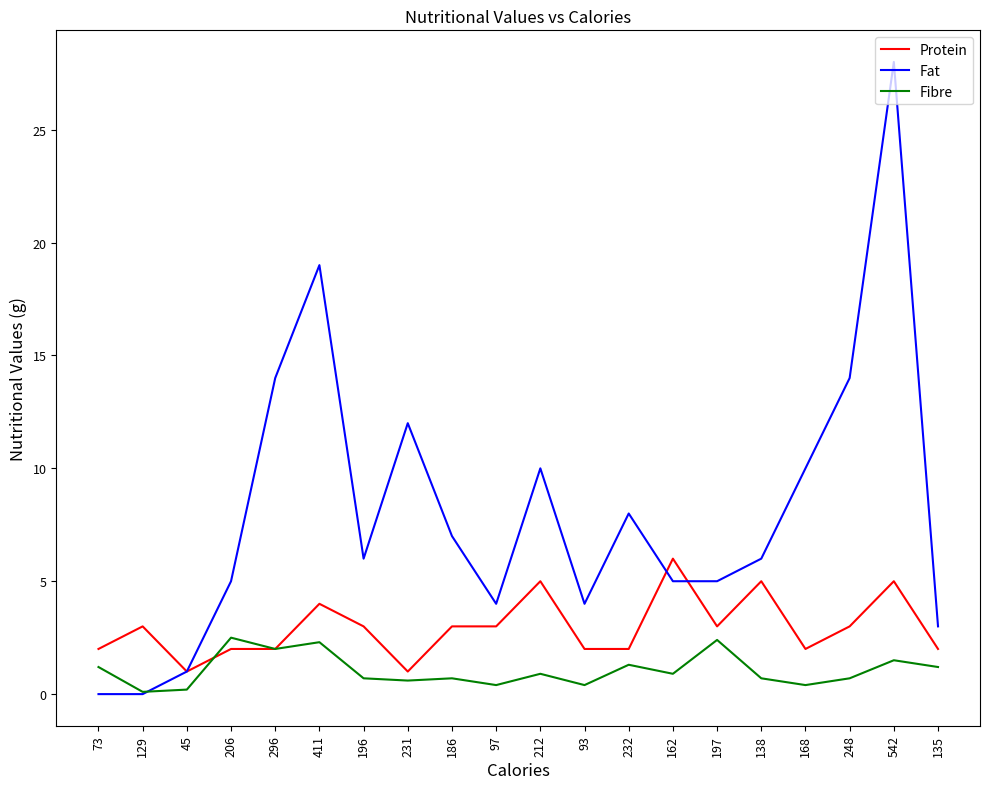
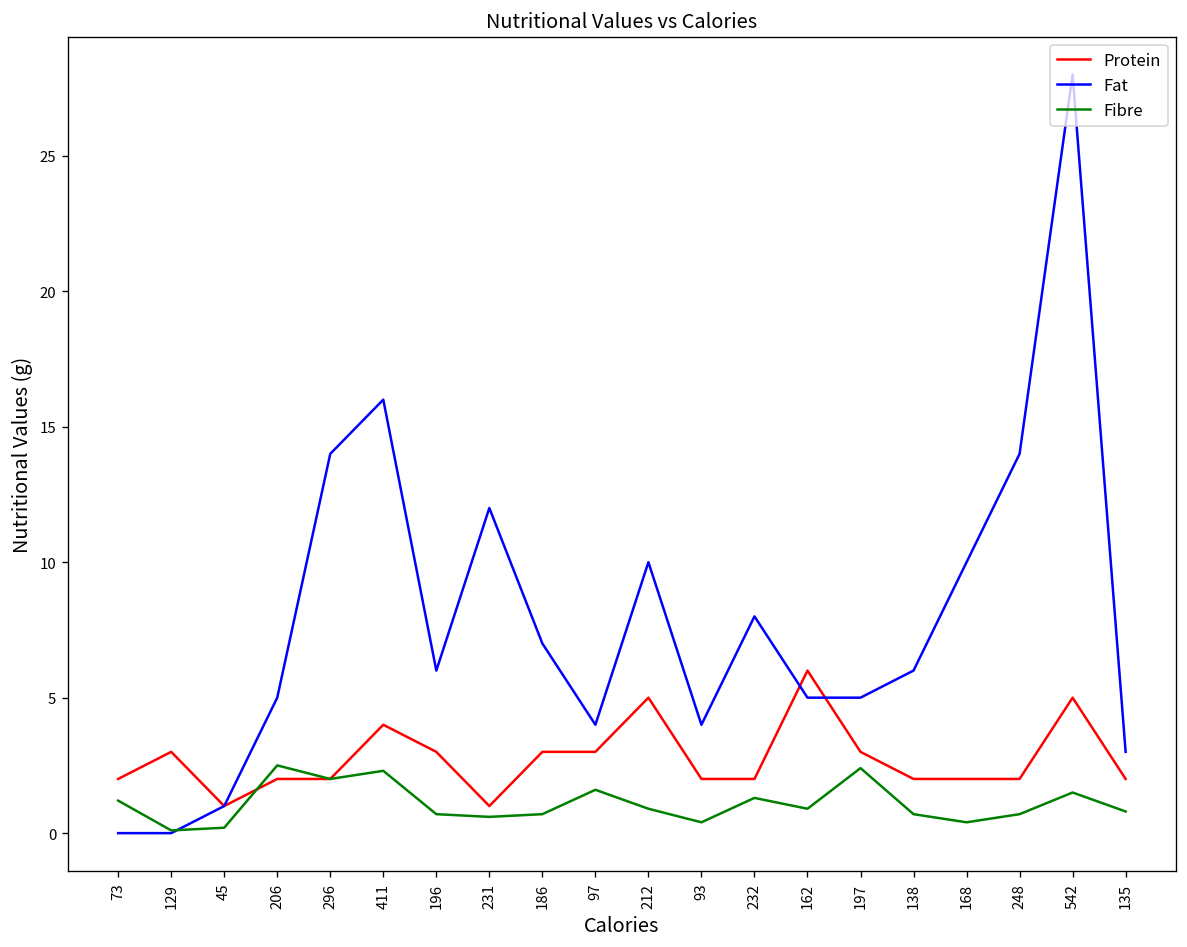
  {
    "Protein": {
      "73": 2,
      "129": 3,
      "206": 2,
      "411": 4,
      "196": 3,
      "231": 1,
      "186": 3,
      "97": 3,
      "212": 5,
      "93": 2,
      "232": 2,
      "162": 6,
      "197": 3,
-     "138": 5,
+     "138": 2,
      "168": 2,
-     "248": 3,
+     "248": 2,
      "542": 5,
      "135": 2
    },
    "Fat": {
      "73": 0,
      "206": 5,
      "296": 14,
-     "411": 19,
+     "411": 16,
      "196": 6,
      "231": 12,
      "186": 7,
      "97": 4,
      "212": 10,
      "93": 4,
      "232": 8,
      "162": 5,
      "197": 5,
      "138": 6,
      "168": 10,
      "248": 14,
      "135": 3
    },
    "Fibre": {
      "73": 1.2,
      "45": 0.2,
      "206": 2.5,
      "411": 2.3,
      "196": 0.7,
      "231": 0.6,
      "186": 0.7,
-     "97": 0.4,
+     "97": 1.6,
      "212": 0.9,
      "93": 0.4,
      "232": 1.3,
      "162": 0.9,
      "197": 2.4,
      "138": 0.7,
      "168": 0.4,
      "248": 0.7,
      "542": 1.5,
-     "135": 1.2
+     "135": 0.8
    }
  }
